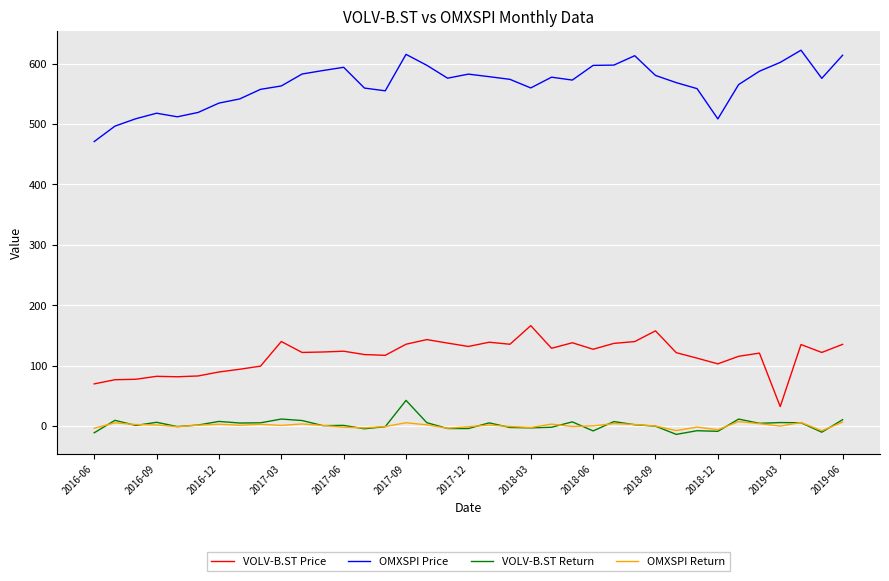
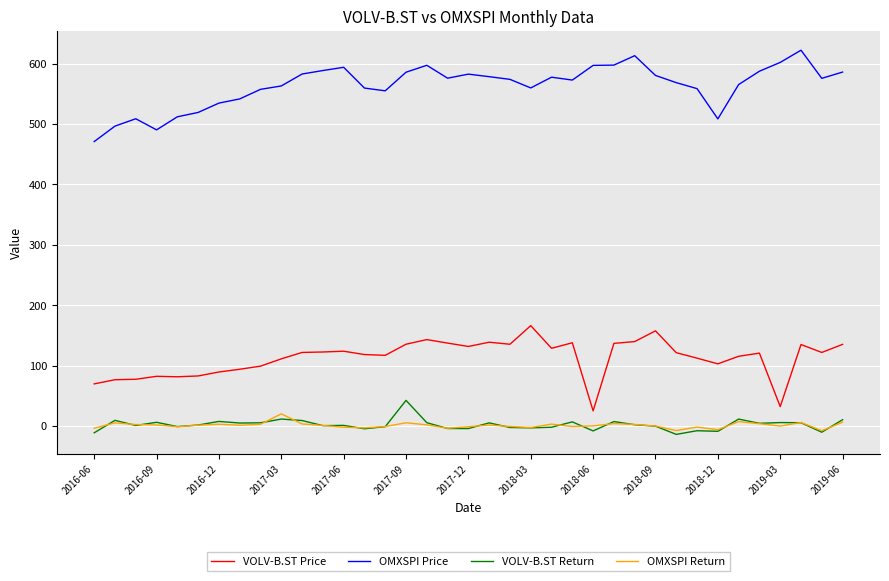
  {
    "VOLV-B.ST Price": {
      "2016-06": 70,
      "2016-09": 80,
      "2016-12": 90,
-     "2017-03": 140,
+     "2017-03": 110,
      "2017-06": 120,
      "2017-09": 140,
      "2017-12": 130,
      "2018-03": 170,
-     "2018-06": 130,
+     "2018-06": 30,
      "2018-09": 160,
      "2018-12": 100,
      "2019-03": 30,
      "2019-06": 140
    },
    "OMXSPI Price": {
      "2016-06": 470,
-     "2016-09": 520,
+     "2016-09": 490,
      "2016-12": 530,
      "2017-03": 560,
      "2017-06": 590,
-     "2017-09": 620,
+     "2017-09": 590,
      "2017-12": 580,
      "2018-03": 560,
      "2018-06": 600,
      "2018-09": 580,
      "2018-12": 510,
      "2019-03": 600,
-     "2019-06": 610
+     "2019-06": 590
    },
    "VOLV-B.ST Return": {
      "2016-06": -10,
      "2016-09": 10,
      "2016-12": 10,
      "2017-03": 10,
      "2017-09": 40,
      "2018-06": -10,
      "2019-03": 10
    },
    "OMXSPI Return": {
      "2016-06": 0,
      "2016-09": 0,
      "2016-12": 0,
-     "2017-03": 0,
+     "2017-03": 20,
      "2017-09": 10,
      "2018-06": 0,
      "2019-03": 0
    }
  }
